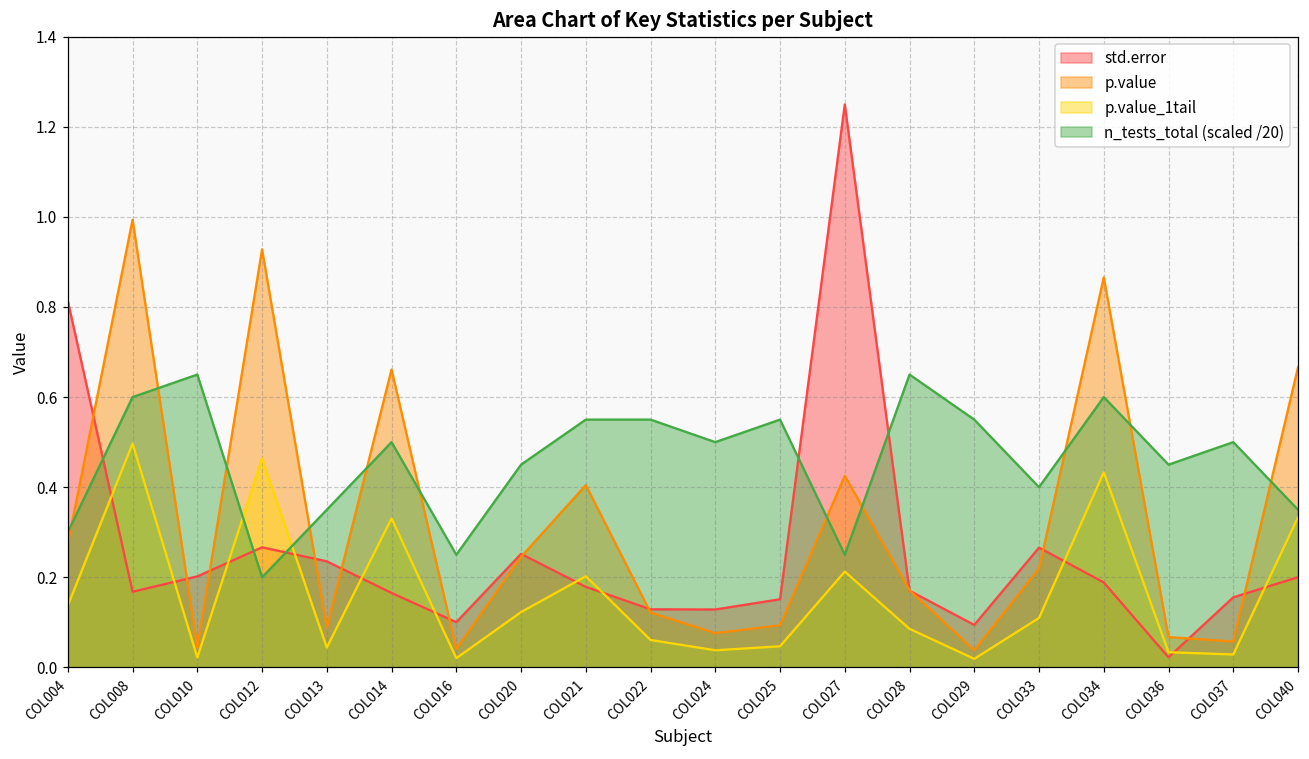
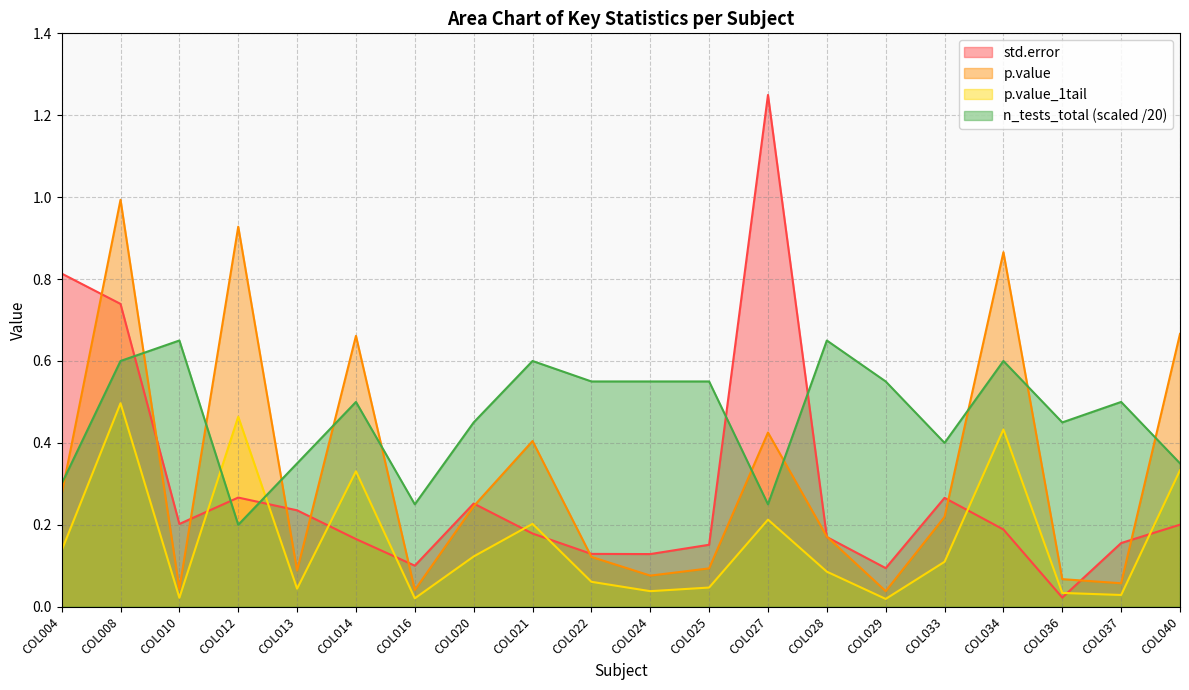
  {
    "std.error": {
      "COL004": 0.81,
-     "COL008": 0.17,
+     "COL008": 0.74,
      "COL010": 0.20,
      "COL012": 0.27,
      "COL013": 0.24,
      "COL014": 0.17,
      "COL016": 0.10,
      "COL020": 0.25,
      "COL021": 0.18,
      "COL022": 0.13,
      "COL024": 0.13,
      "COL025": 0.15,
      "COL027": 1.25,
      "COL029": 0.09,
      "COL033": 0.27,
      "COL034": 0.19,
      "COL036": 0.02,
      "COL037": 0.16,
      "COL040": 0.20
    },
    "n_tests_total (scaled /20)": {
      "COL004": 0.30,
      "COL008": 0.60,
      "COL010": 0.65,
      "COL012": 0.20,
      "COL013": 0.35,
      "COL014": 0.50,
      "COL016": 0.25,
      "COL020": 0.45,
-     "COL021": 0.55,
+     "COL021": 0.60,
      "COL022": 0.55,
-     "COL024": 0.50,
+     "COL024": 0.55,
      "COL025": 0.55,
      "COL027": 0.25,
      "COL028": 0.65,
      "COL029": 0.55,
      "COL033": 0.40,
      "COL034": 0.60,
      "COL036": 0.45,
      "COL037": 0.50,
      "COL040": 0.35
    }
  }
